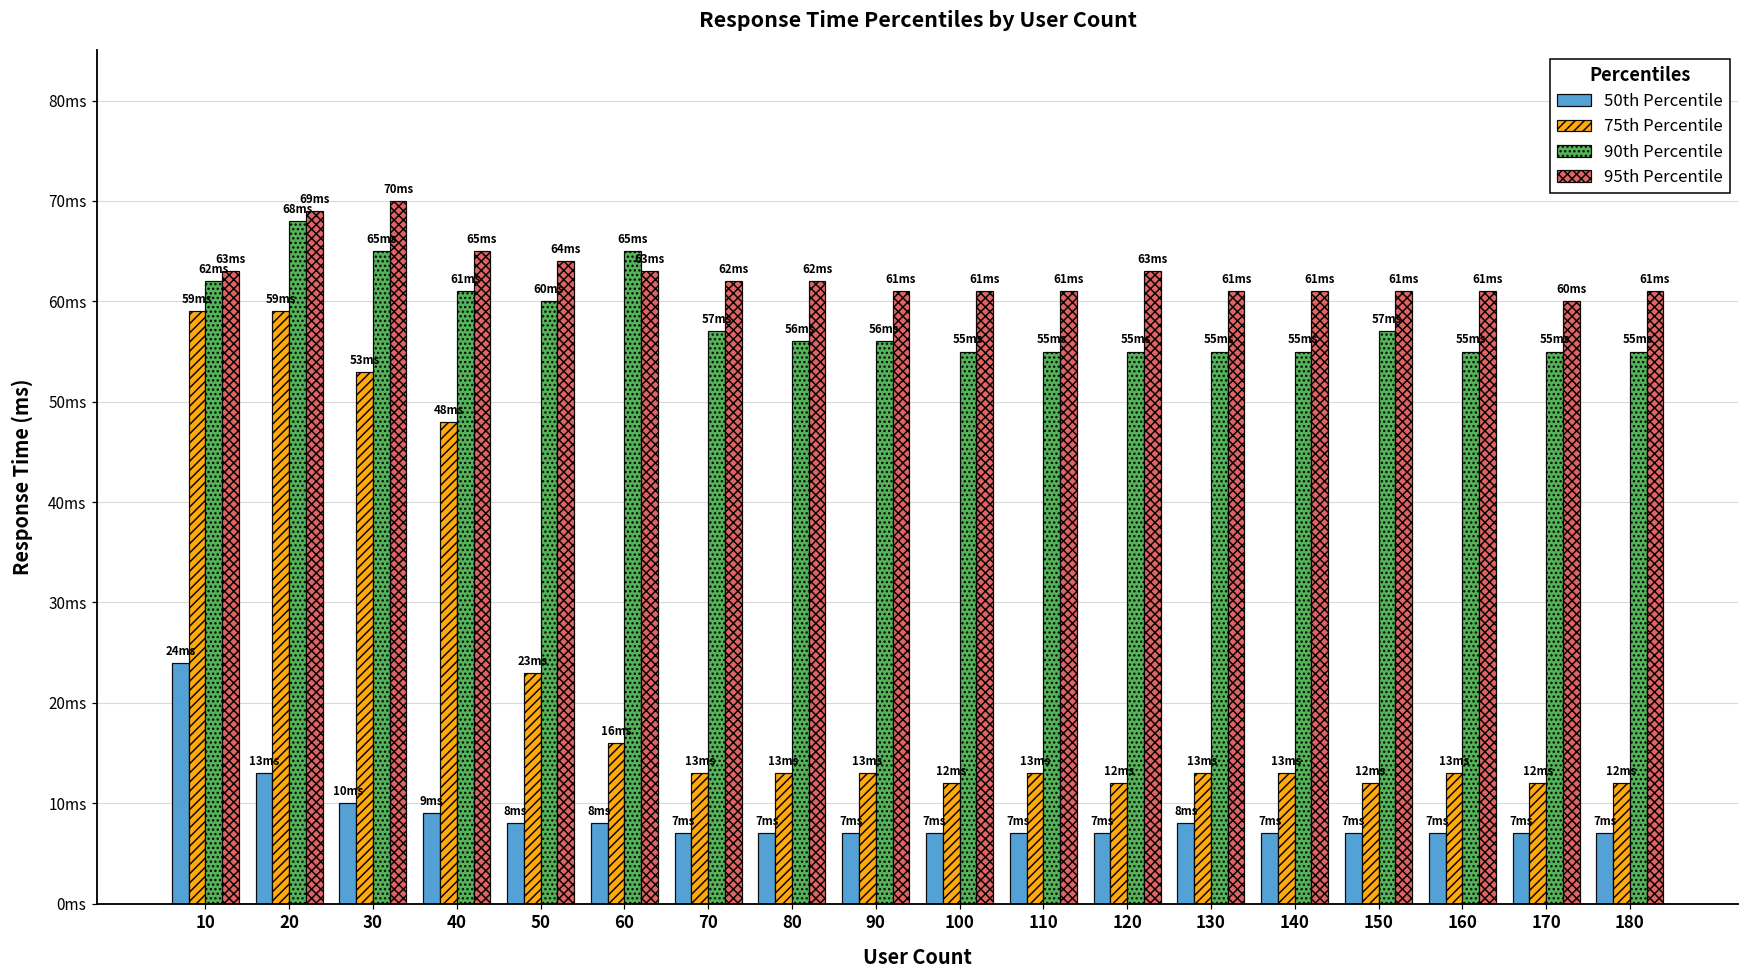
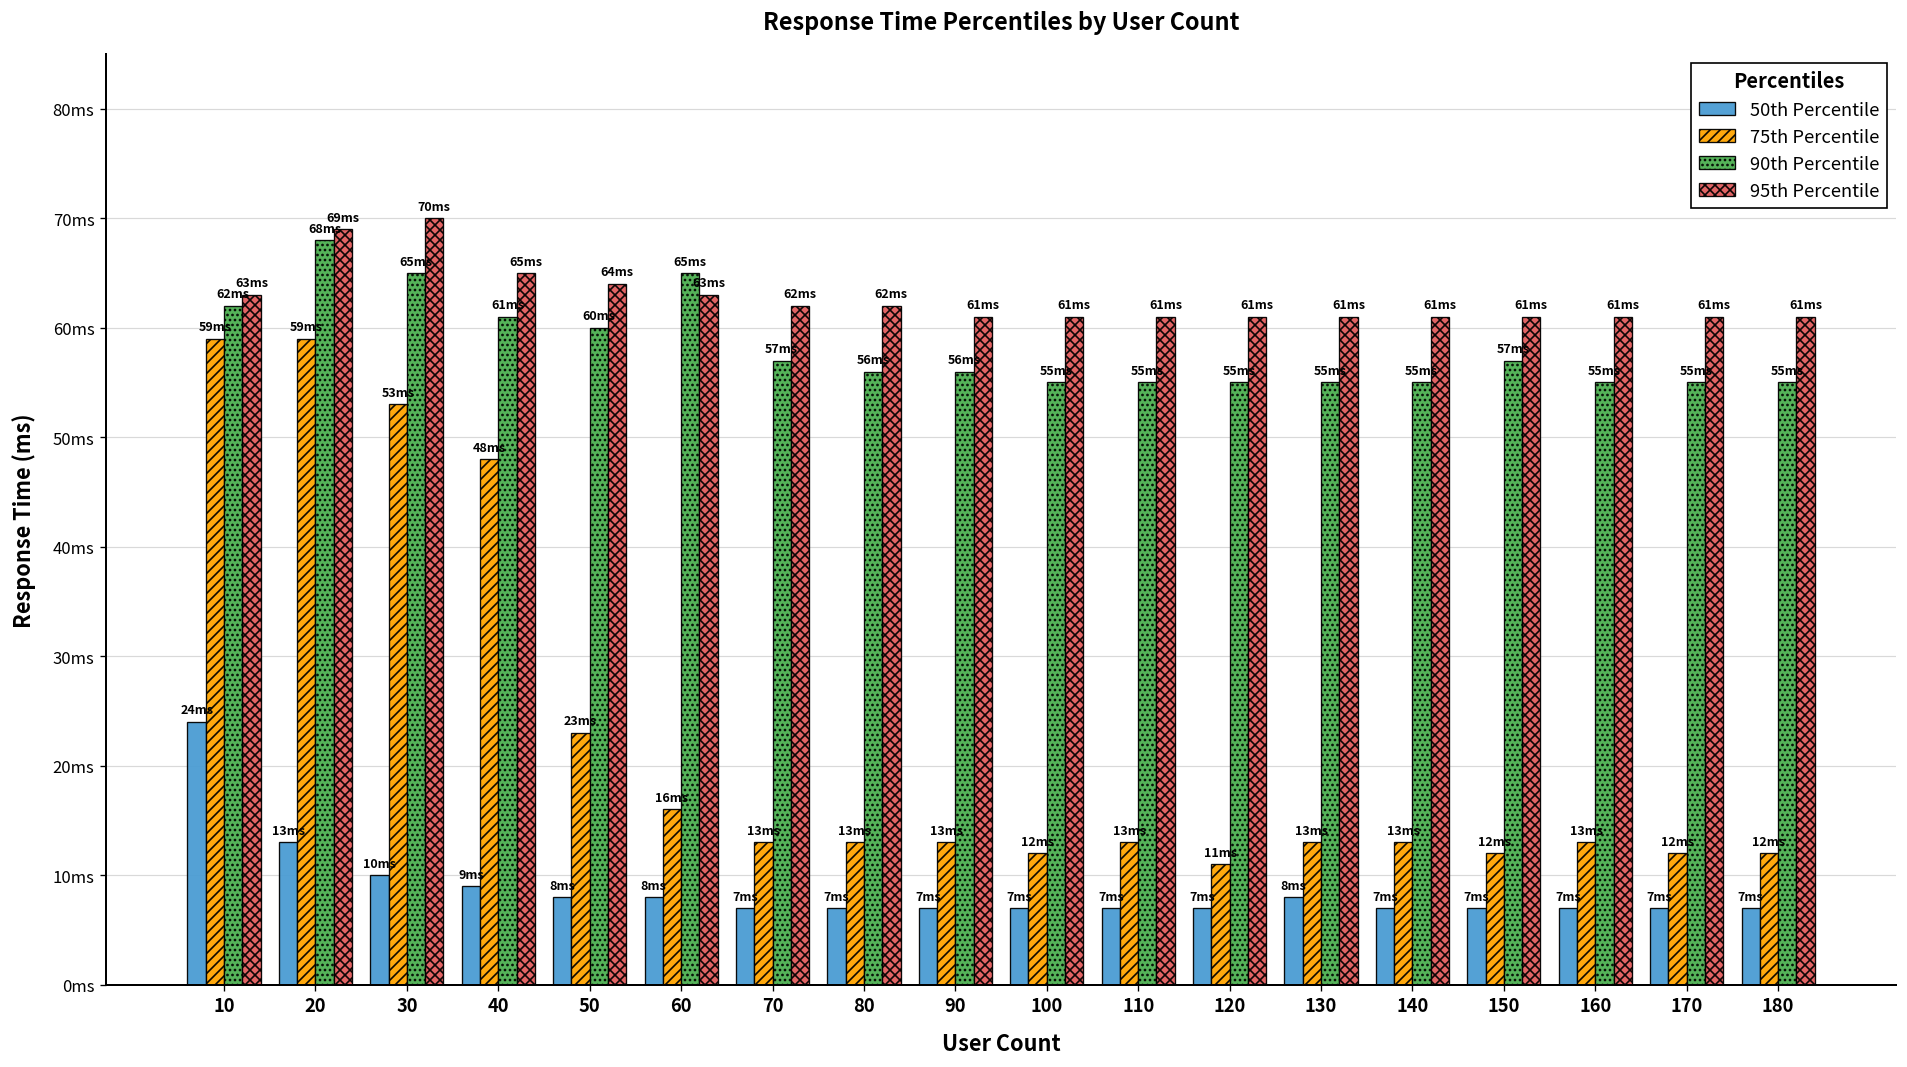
  {
    "50th Percentile": {
      "10": 24,
      "20": 13,
      "30": 10,
      "40": 9,
      "50": 8,
      "60": 8,
      "70": 7,
      "80": 7,
      "90": 7,
      "100": 7,
      "110": 7,
      "120": 7,
      "130": 8,
      "140": 7,
      "150": 7,
      "160": 7,
      "170": 7,
      "180": 7
    },
    "75th Percentile": {
      "10": 59,
      "20": 59,
      "30": 53,
      "40": 48,
      "50": 23,
      "60": 16,
      "70": 13,
      "80": 13,
      "90": 13,
      "100": 12,
      "110": 13,
-     "120": 12,
+     "120": 11,
      "130": 13,
      "140": 13,
      "150": 12,
      "160": 13,
      "170": 12,
      "180": 12
    },
    "90th Percentile": {
      "10": 62,
      "20": 68,
      "30": 65,
      "40": 61,
      "50": 60,
      "60": 65,
      "70": 57,
      "80": 56,
      "90": 56,
      "100": 55,
      "110": 55,
      "120": 55,
      "130": 55,
      "140": 55,
      "150": 57,
      "160": 55,
      "170": 55,
      "180": 55
    },
    "95th Percentile": {
      "10": 63,
      "20": 69,
      "30": 70,
      "40": 65,
      "50": 64,
      "60": 63,
      "70": 62,
      "80": 62,
      "90": 61,
      "100": 61,
      "110": 61,
-     "120": 63,
+     "120": 61,
      "130": 61,
      "140": 61,
      "150": 61,
      "160": 61,
-     "170": 60,
+     "170": 61,
      "180": 61
    }
  }
